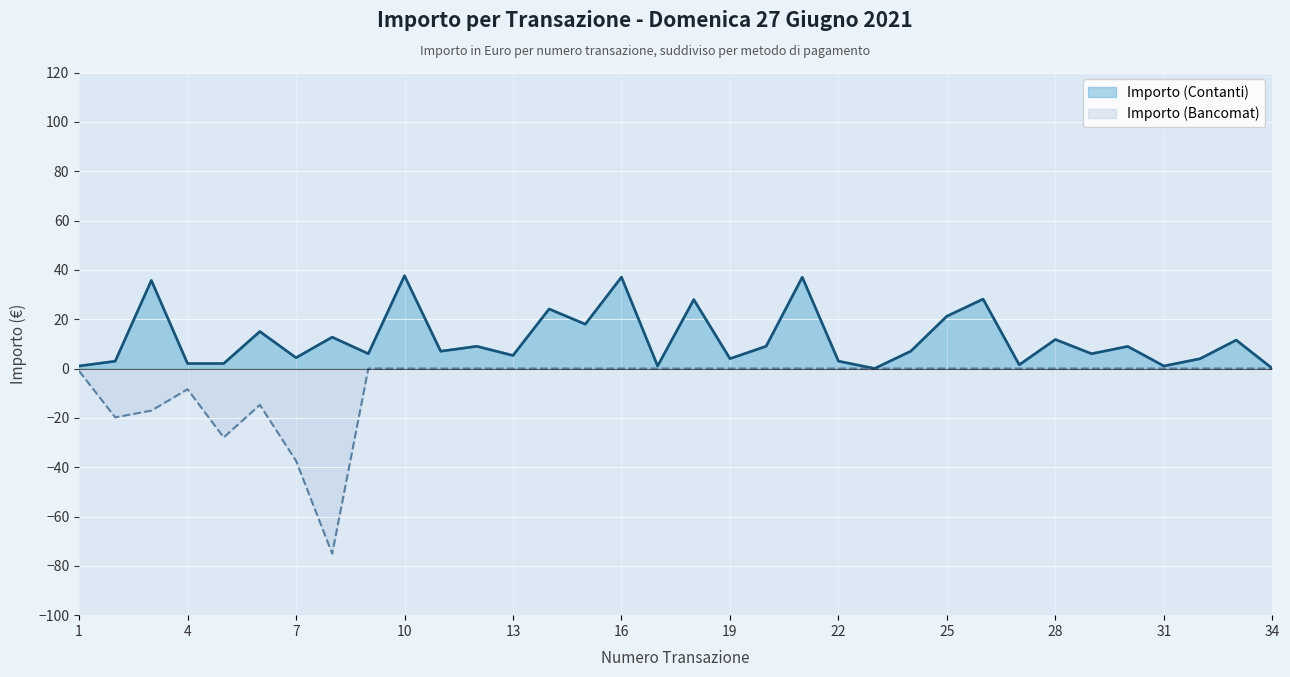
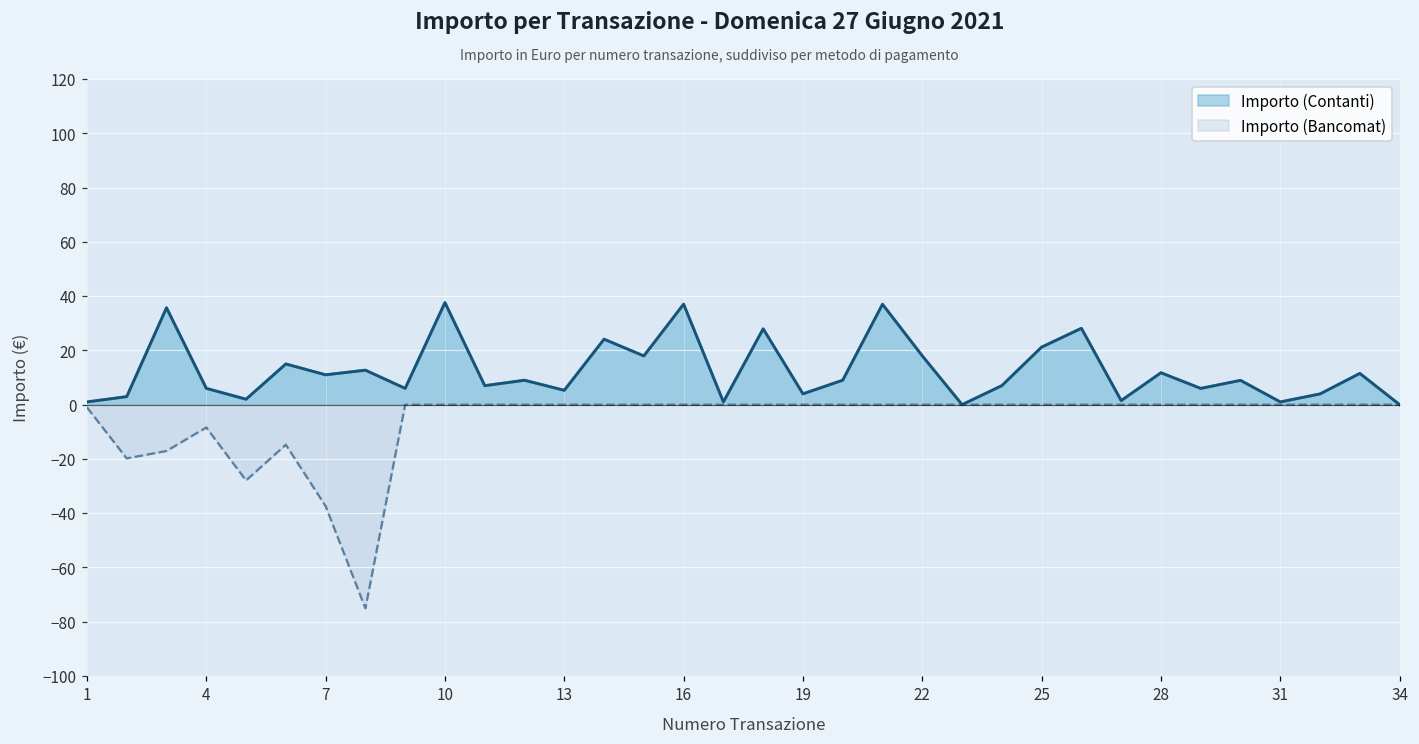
  {
    "Importo (Contanti)": {
-     "4": 2,
-     "7": 4,
+     "4": 6,
+     "7": 11,
      "10": 38,
      "13": 5,
      "16": 37,
      "19": 4,
-     "22": 3,
+     "22": 18,
      "25": 21,
      "28": 12
    }
  }
